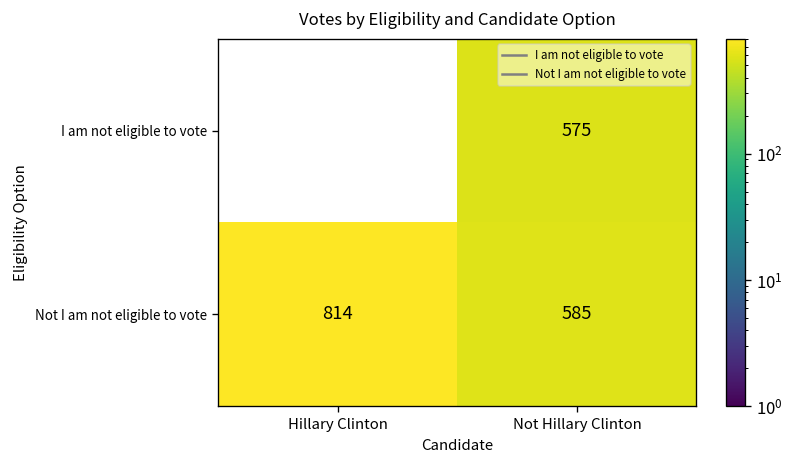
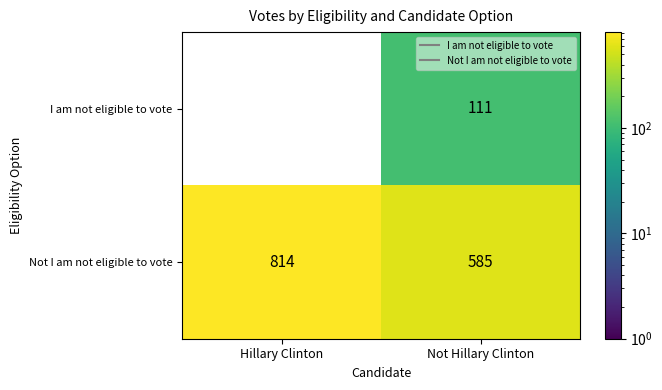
  {
    "I am not eligible to vote": {
-     "Not Hillary Clinton": 575
+     "Not Hillary Clinton": 111
    },
    "Not I am not eligible to vote": {
      "Hillary Clinton": 814,
      "Not Hillary Clinton": 585
    }
  }
